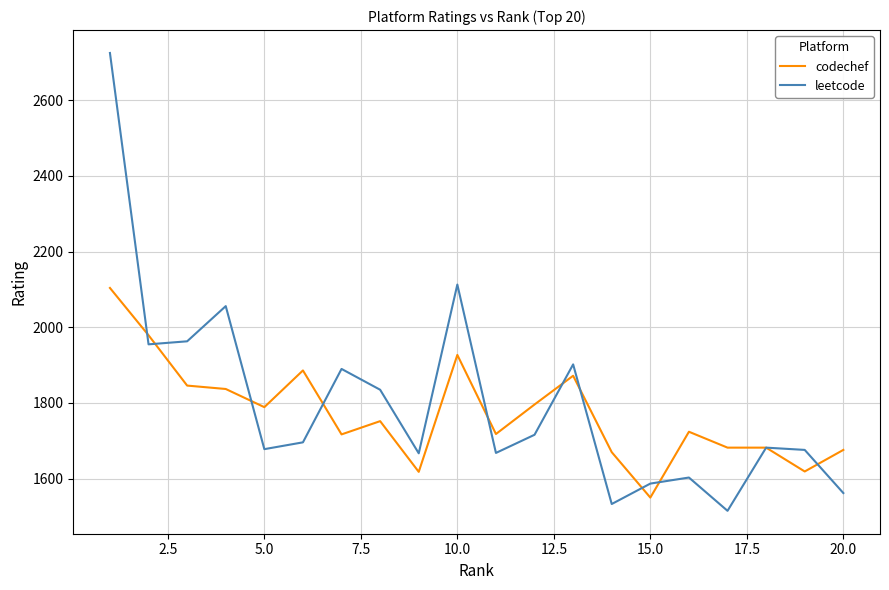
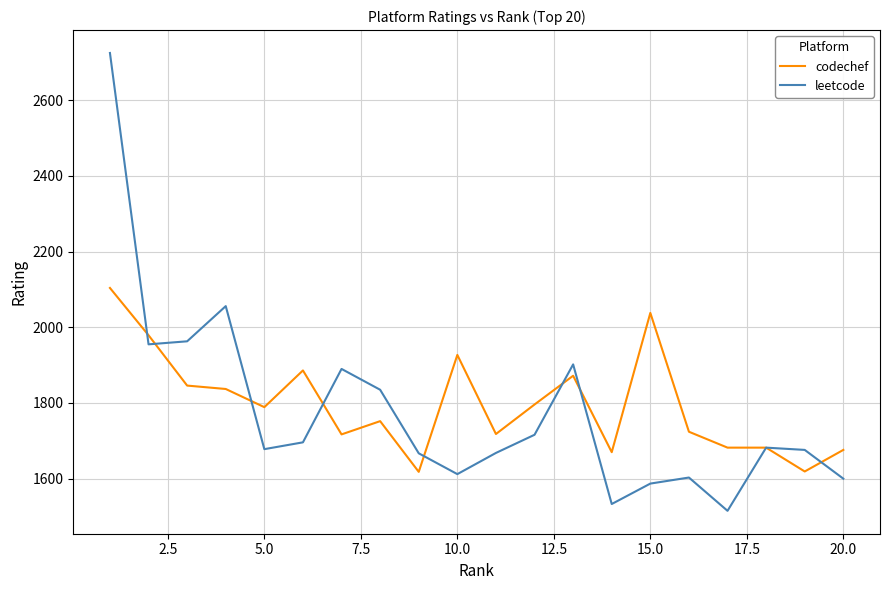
  {
    "codechef": {
      "5.0": 1790,
      "10.0": 1930,
-     "15.0": 1550,
+     "15.0": 2040,
      "20.0": 1680
    },
    "leetcode": {
      "5.0": 1680,
-     "10.0": 2110,
+     "10.0": 1610,
      "15.0": 1590,
-     "20.0": 1560
+     "20.0": 1600
    }
  }
